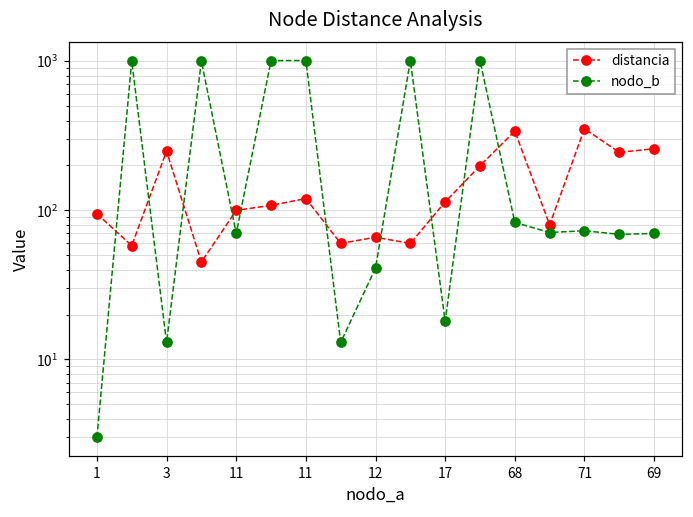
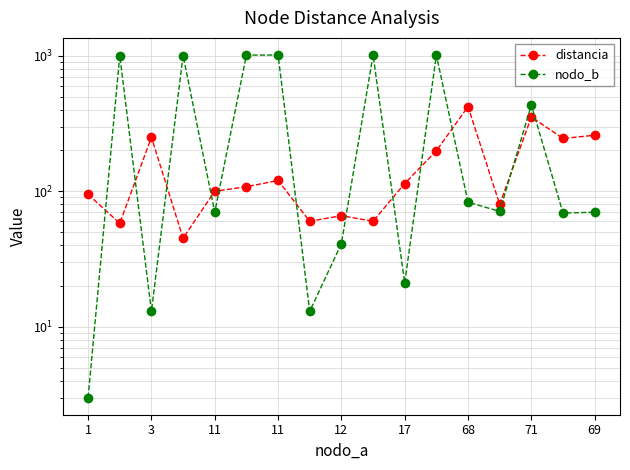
  {
    "distancia": {
      "12": 70,
      "17": 110,
-     "68": 340,
+     "68": 420,
      "71": 350,
      "69": 260
    },
    "nodo_b": {
      "12": 41,
-     "17": 18,
+     "17": 21,
      "68": 80,
-     "71": 70,
+     "71": 430,
      "69": 70
    }
  }
